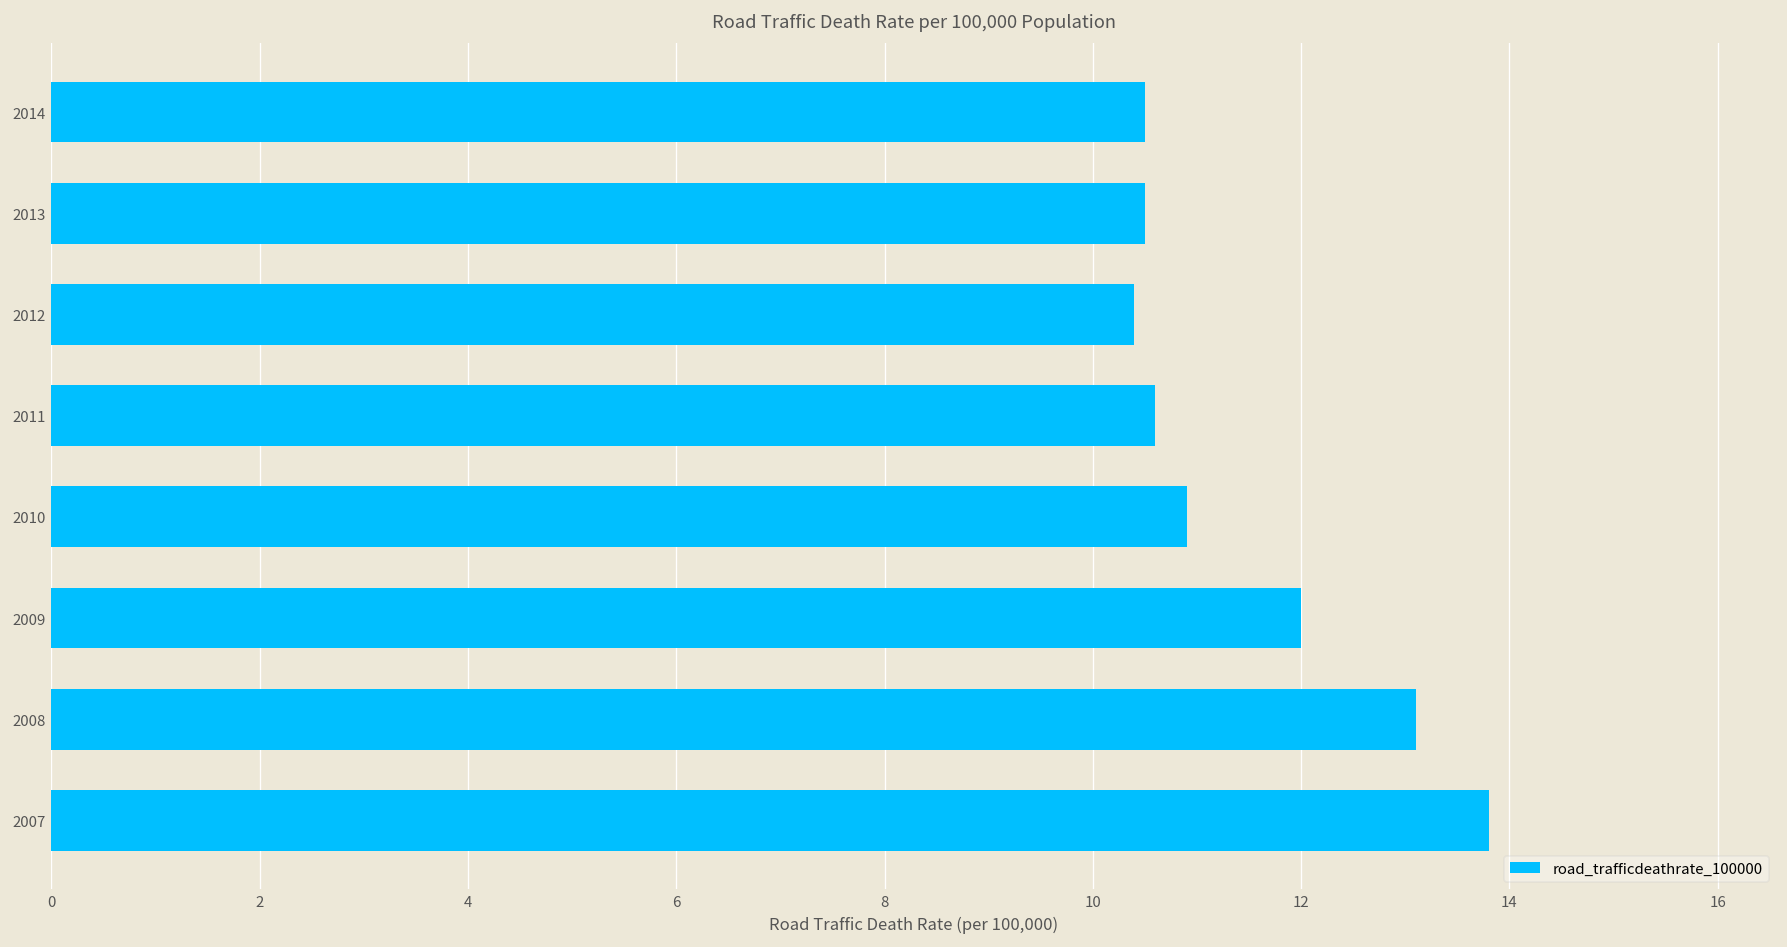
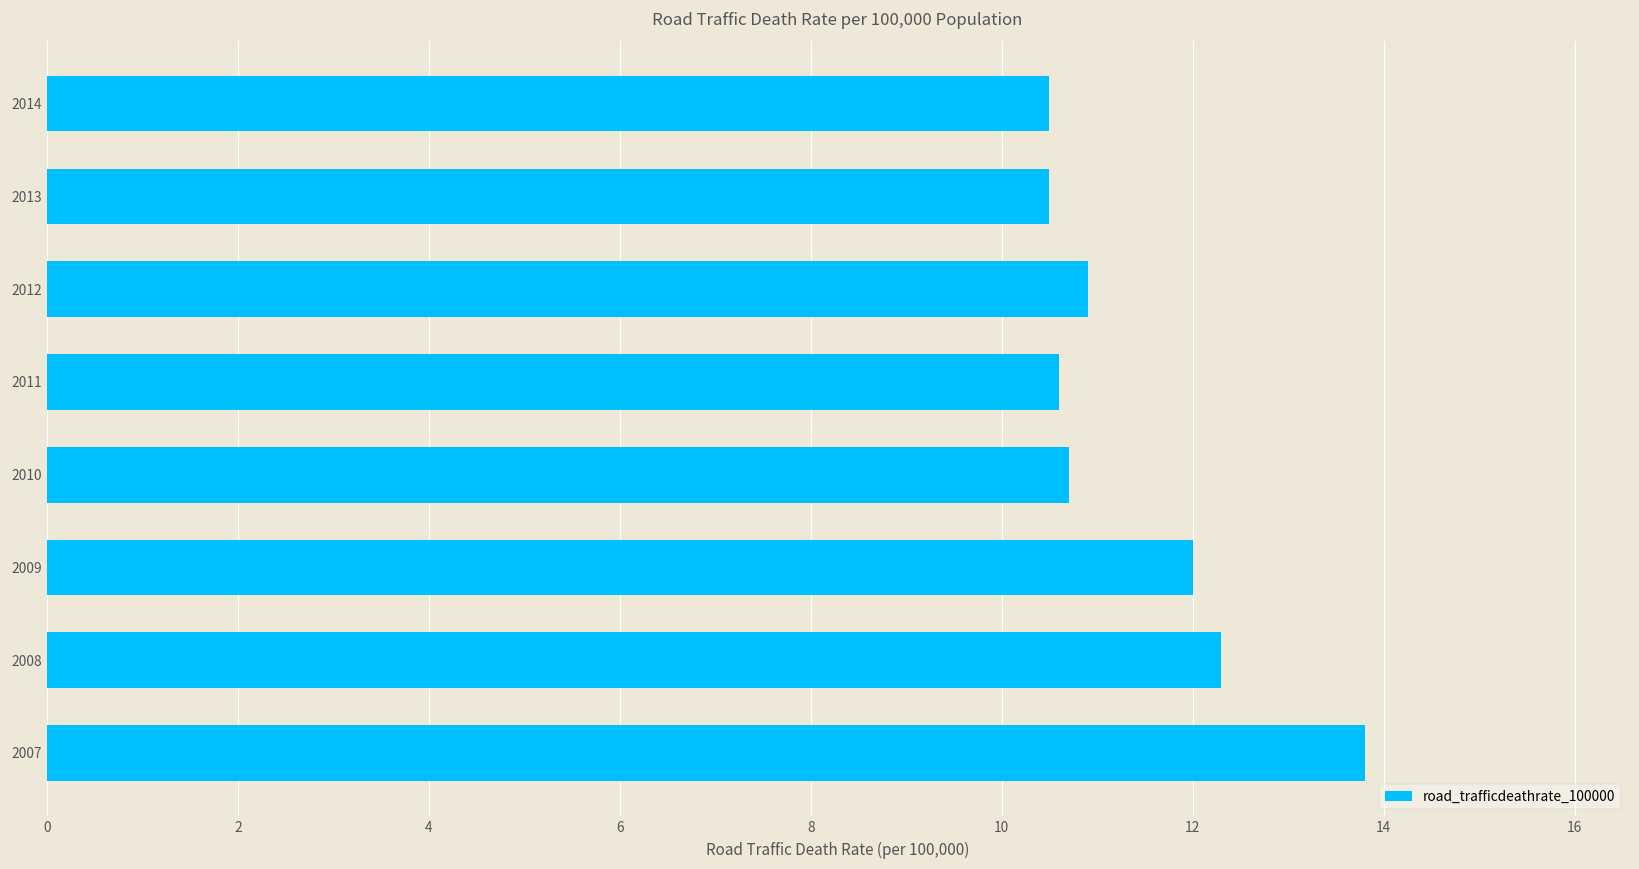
  {
    "2014": 10.5,
    "2013": 10.5,
-   "2012": 10.4,
+   "2012": 10.9,
    "2011": 10.6,
-   "2010": 10.9,
+   "2010": 10.7,
    "2009": 12.0,
-   "2008": 13.1,
+   "2008": 12.3,
    "2007": 13.8
  }
